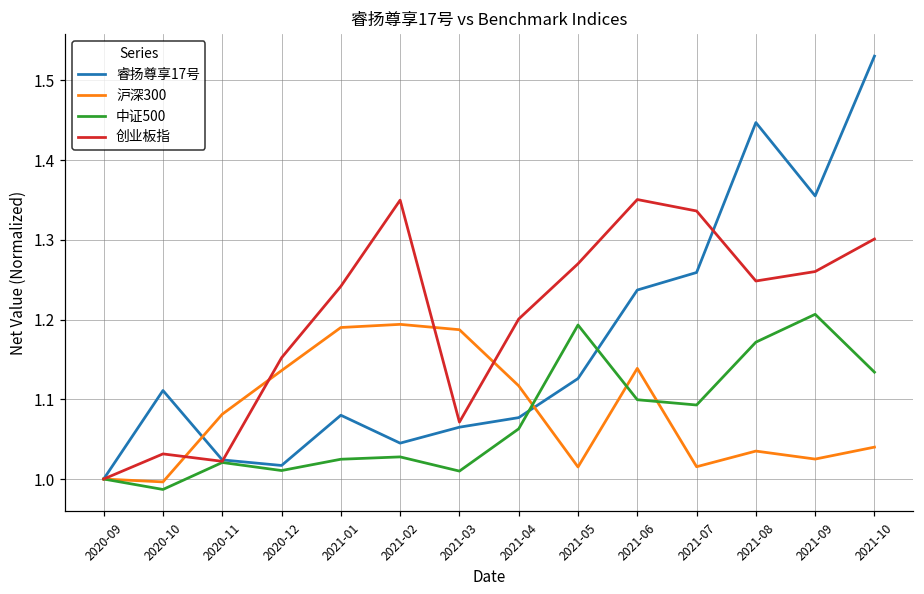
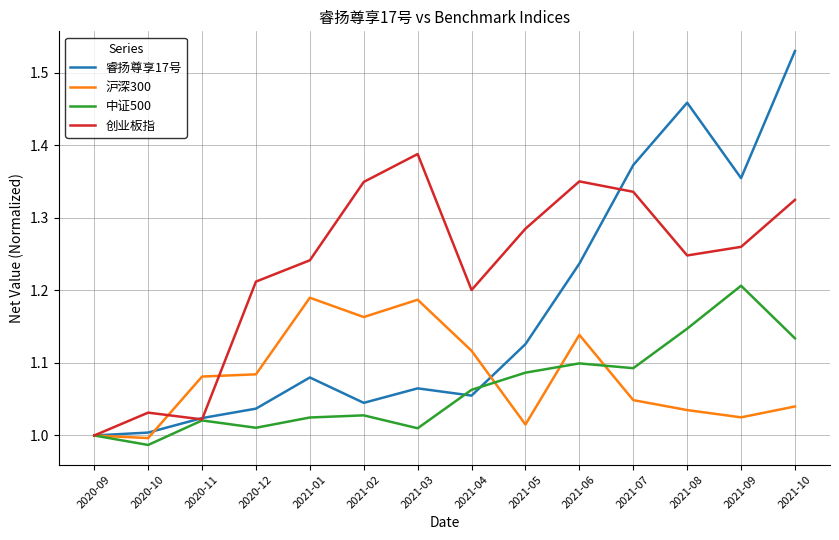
  {
    "睿扬尊享17号": {
-     "2020-10": 1.11,
-     "2020-12": 1.02,
+     "2020-10": 1.00,
+     "2020-12": 1.04,
      "2021-01": 1.08,
      "2021-02": 1.05,
      "2021-03": 1.07,
-     "2021-04": 1.08,
+     "2021-04": 1.06,
      "2021-05": 1.13,
      "2021-06": 1.24,
-     "2021-07": 1.26,
-     "2021-08": 1.45,
+     "2021-07": 1.37,
+     "2021-08": 1.46,
      "2021-09": 1.36,
      "2021-10": 1.53
    },
    "沪深300": {
      "2020-10": 1.00,
      "2020-11": 1.08,
-     "2020-12": 1.14,
+     "2020-12": 1.08,
      "2021-01": 1.19,
-     "2021-02": 1.19,
+     "2021-02": 1.16,
      "2021-03": 1.19,
      "2021-04": 1.12,
      "2021-05": 1.02,
      "2021-06": 1.14,
-     "2021-07": 1.02,
+     "2021-07": 1.05,
      "2021-08": 1.04,
      "2021-09": 1.03,
      "2021-10": 1.04
    },
    "中证500": {
      "2020-10": 0.99,
      "2020-12": 1.01,
      "2021-01": 1.02,
      "2021-02": 1.03,
      "2021-03": 1.01,
      "2021-04": 1.06,
-     "2021-05": 1.19,
+     "2021-05": 1.09,
      "2021-06": 1.10,
      "2021-07": 1.09,
-     "2021-08": 1.17,
+     "2021-08": 1.15,
      "2021-09": 1.21,
      "2021-10": 1.13
    },
    "创业板指": {
      "2020-10": 1.03,
-     "2020-12": 1.15,
+     "2020-12": 1.21,
      "2021-01": 1.24,
      "2021-02": 1.35,
-     "2021-03": 1.07,
+     "2021-03": 1.39,
      "2021-04": 1.20,
-     "2021-05": 1.27,
+     "2021-05": 1.29,
      "2021-06": 1.35,
      "2021-07": 1.34,
      "2021-08": 1.25,
      "2021-09": 1.26,
-     "2021-10": 1.30
+     "2021-10": 1.33
    }
  }
